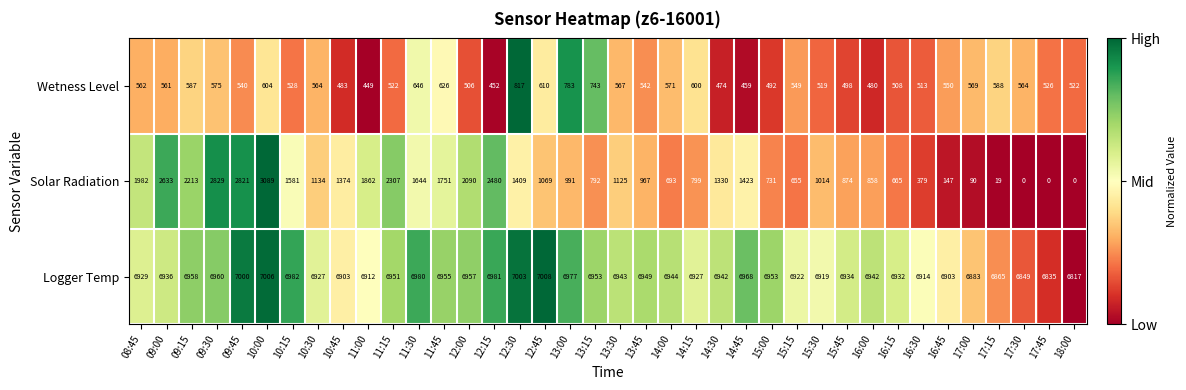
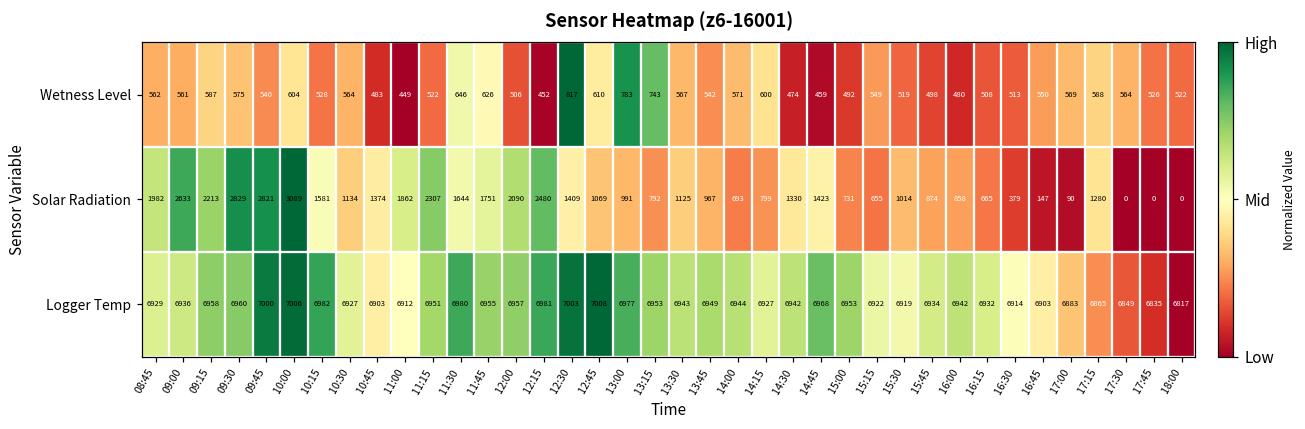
  {
    "Wetness Level": {
      "08:45": 562,
      "09:00": 561,
      "09:15": 587,
      "09:30": 575,
      "09:45": 540,
      "10:00": 604,
      "10:15": 528,
      "10:30": 564,
      "10:45": 483,
      "11:00": 449,
      "11:15": 522,
      "11:30": 646,
      "11:45": 626,
      "12:00": 506,
      "12:15": 452,
      "12:30": 817,
      "12:45": 610,
      "13:00": 783,
      "13:15": 743,
      "13:30": 567,
      "13:45": 542,
      "14:00": 571,
      "14:15": 600,
      "14:30": 474,
      "14:45": 459,
      "15:00": 492,
      "15:15": 549,
      "15:30": 519,
      "15:45": 498,
      "16:00": 480,
      "16:15": 508,
      "16:30": 513,
      "16:45": 550,
      "17:00": 569,
      "17:15": 588,
      "17:30": 564,
      "17:45": 526,
      "18:00": 522
    },
    "Solar Radiation": {
      "08:45": 1982,
      "09:00": 2633,
      "09:15": 2213,
      "09:30": 2829,
      "09:45": 2821,
      "10:00": 3089,
      "10:15": 1581,
      "10:30": 1134,
      "10:45": 1374,
      "11:00": 1862,
      "11:15": 2307,
      "11:30": 1644,
      "11:45": 1751,
      "12:00": 2090,
      "12:15": 2480,
      "12:30": 1409,
      "12:45": 1069,
      "13:00": 991,
      "13:15": 792,
      "13:30": 1125,
      "13:45": 967,
      "14:00": 693,
      "14:15": 799,
      "14:30": 1330,
      "14:45": 1423,
      "15:00": 731,
      "15:15": 655,
      "15:30": 1014,
      "15:45": 874,
      "16:00": 858,
      "16:15": 665,
      "16:30": 379,
      "16:45": 147,
      "17:00": 90,
-     "17:15": 19,
+     "17:15": 1280,
      "17:30": 0,
      "17:45": 0,
      "18:00": 0
    },
    "Logger Temp": {
      "08:45": 6929,
      "09:00": 6936,
      "09:15": 6958,
      "09:30": 6960,
      "09:45": 7000,
      "10:00": 7006,
      "10:15": 6982,
      "10:30": 6927,
      "10:45": 6903,
      "11:00": 6912,
      "11:15": 6951,
      "11:30": 6980,
      "11:45": 6955,
      "12:00": 6957,
      "12:15": 6981,
      "12:30": 7003,
      "12:45": 7008,
      "13:00": 6977,
      "13:15": 6953,
      "13:30": 6943,
      "13:45": 6949,
      "14:00": 6944,
      "14:15": 6927,
      "14:30": 6942,
      "14:45": 6968,
      "15:00": 6953,
      "15:15": 6922,
      "15:30": 6919,
      "15:45": 6934,
      "16:00": 6942,
      "16:15": 6932,
      "16:30": 6914,
      "16:45": 6903,
      "17:00": 6883,
      "17:15": 6865,
      "17:30": 6849,
      "17:45": 6835,
      "18:00": 6817
    }
  }
